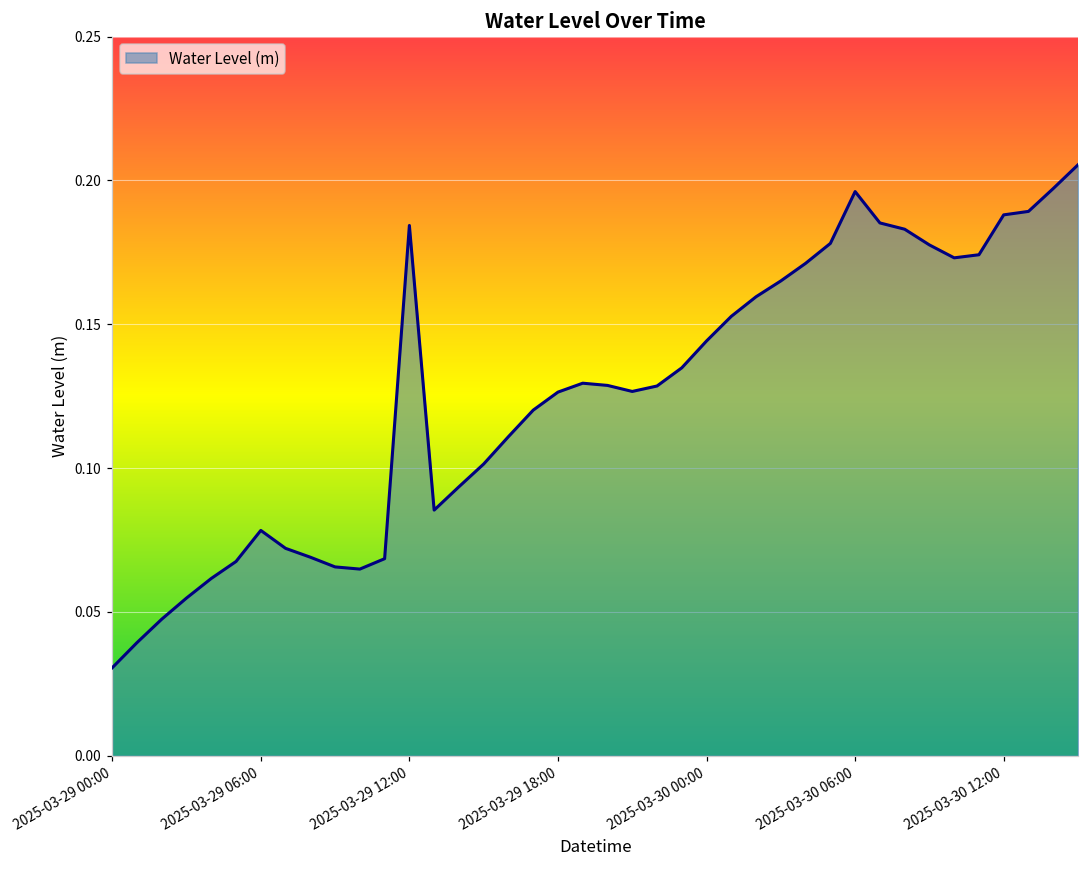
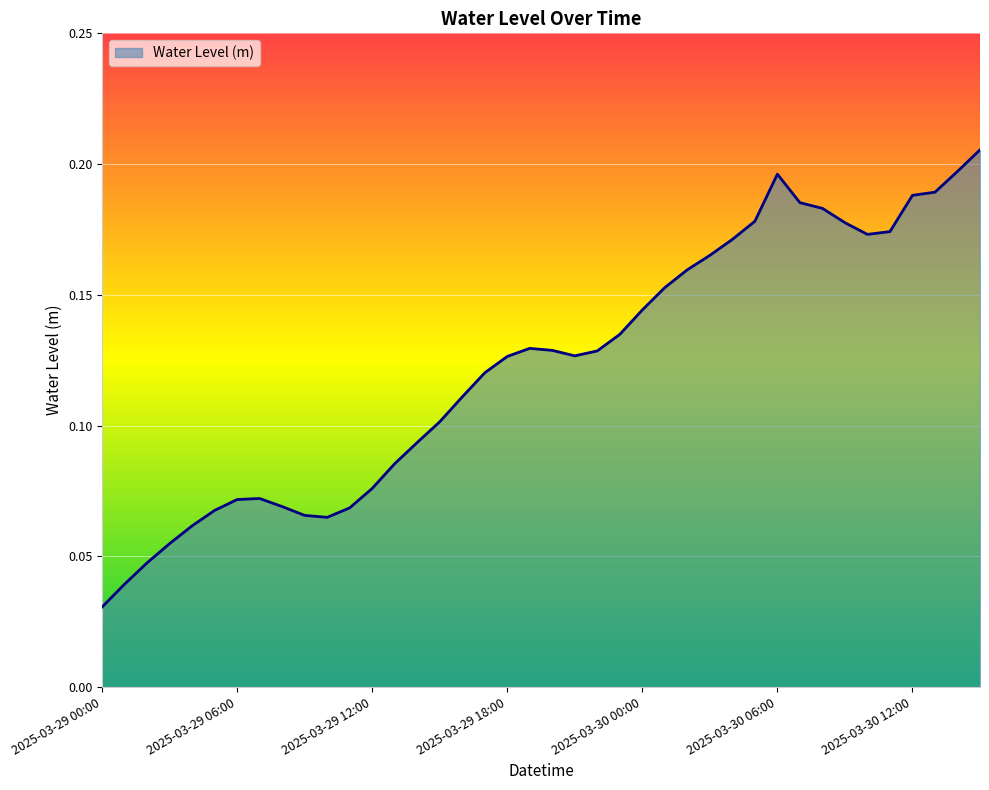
  {
    "2025-03-29 00:00": 0.031,
-   "2025-03-29 06:00": 0.078,
-   "2025-03-29 12:00": 0.184,
+   "2025-03-29 06:00": 0.072,
+   "2025-03-29 12:00": 0.076,
    "2025-03-29 18:00": 0.126,
    "2025-03-30 00:00": 0.144,
    "2025-03-30 06:00": 0.196,
    "2025-03-30 12:00": 0.188
  }
